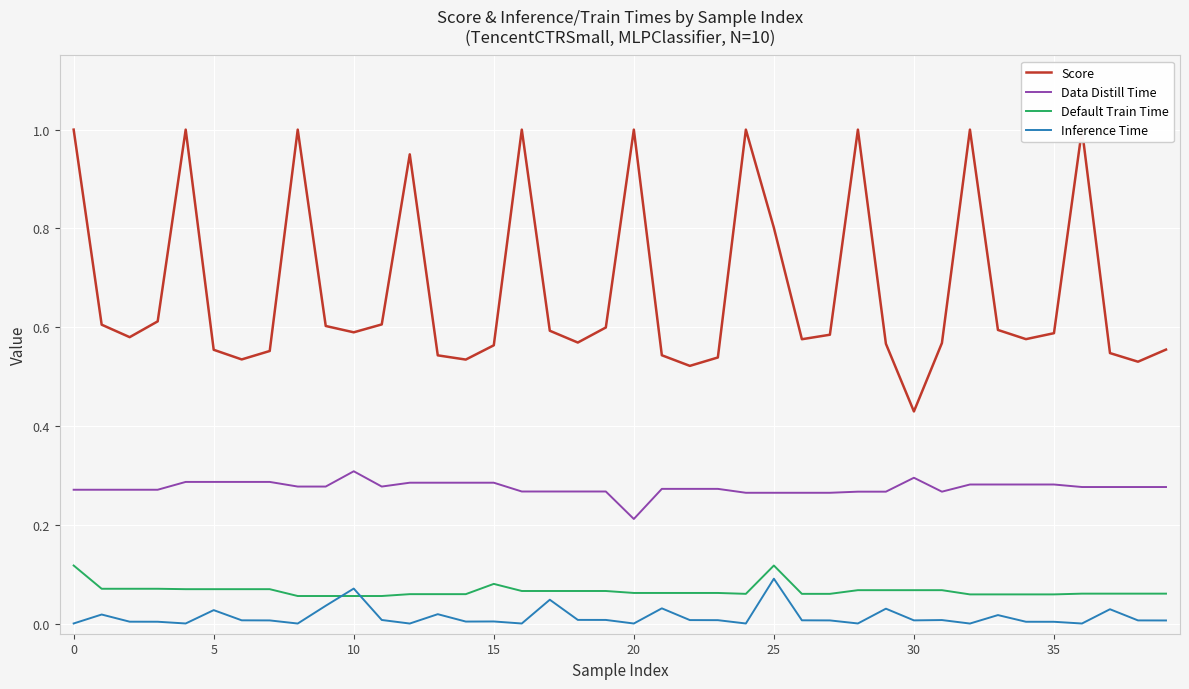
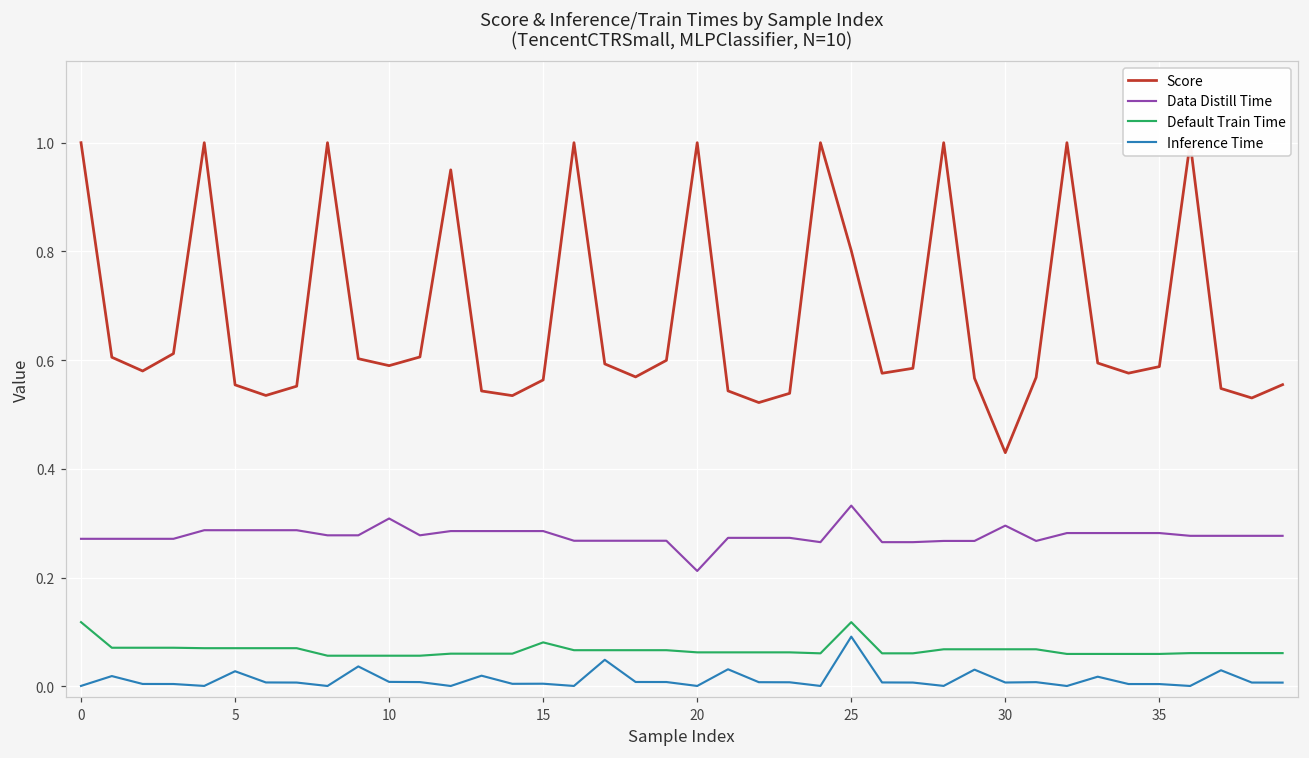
  {
    "Score": {
      "0": 1.00,
      "5": 0.55,
      "10": 0.59,
      "15": 0.56,
      "20": 1.00,
      "25": 0.80,
      "30": 0.43,
      "35": 0.59
    },
    "Data Distill Time": {
      "0": 0.27,
      "5": 0.29,
      "10": 0.31,
      "15": 0.29,
      "20": 0.21,
-     "25": 0.27,
+     "25": 0.33,
      "30": 0.30,
      "35": 0.28
    },
    "Default Train Time": {
      "0": 0.12,
      "5": 0.07,
      "10": 0.06,
      "15": 0.08,
      "20": 0.06,
      "25": 0.12,
      "30": 0.07,
      "35": 0.06
    },
    "Inference Time": {
      "0": 0.00,
      "5": 0.03,
-     "10": 0.07,
+     "10": 0.01,
      "15": 0.00,
      "20": 0.00,
      "25": 0.09,
      "30": 0.01,
      "35": 0.00
    }
  }
